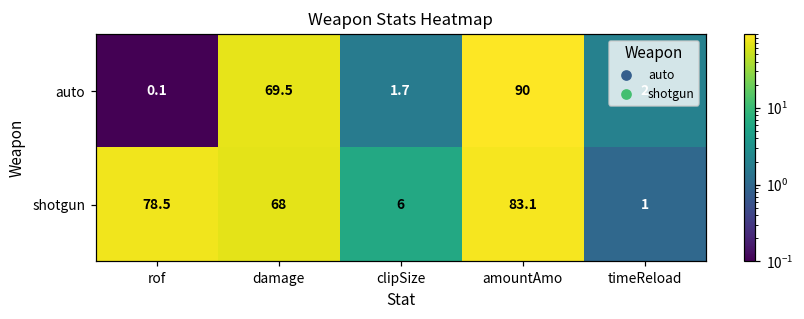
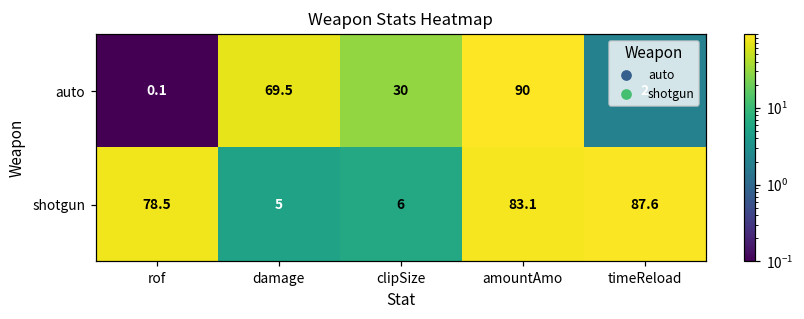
  {
    "auto": {
      "rof": 0.1,
      "damage": 69.5,
-     "clipSize": 1.7,
+     "clipSize": 30,
      "amountAmo": 90
    },
    "shotgun": {
      "rof": 78.5,
-     "damage": 68,
+     "damage": 5,
      "clipSize": 6,
      "amountAmo": 83.1,
-     "timeReload": 1
+     "timeReload": 87.6
    }
  }
